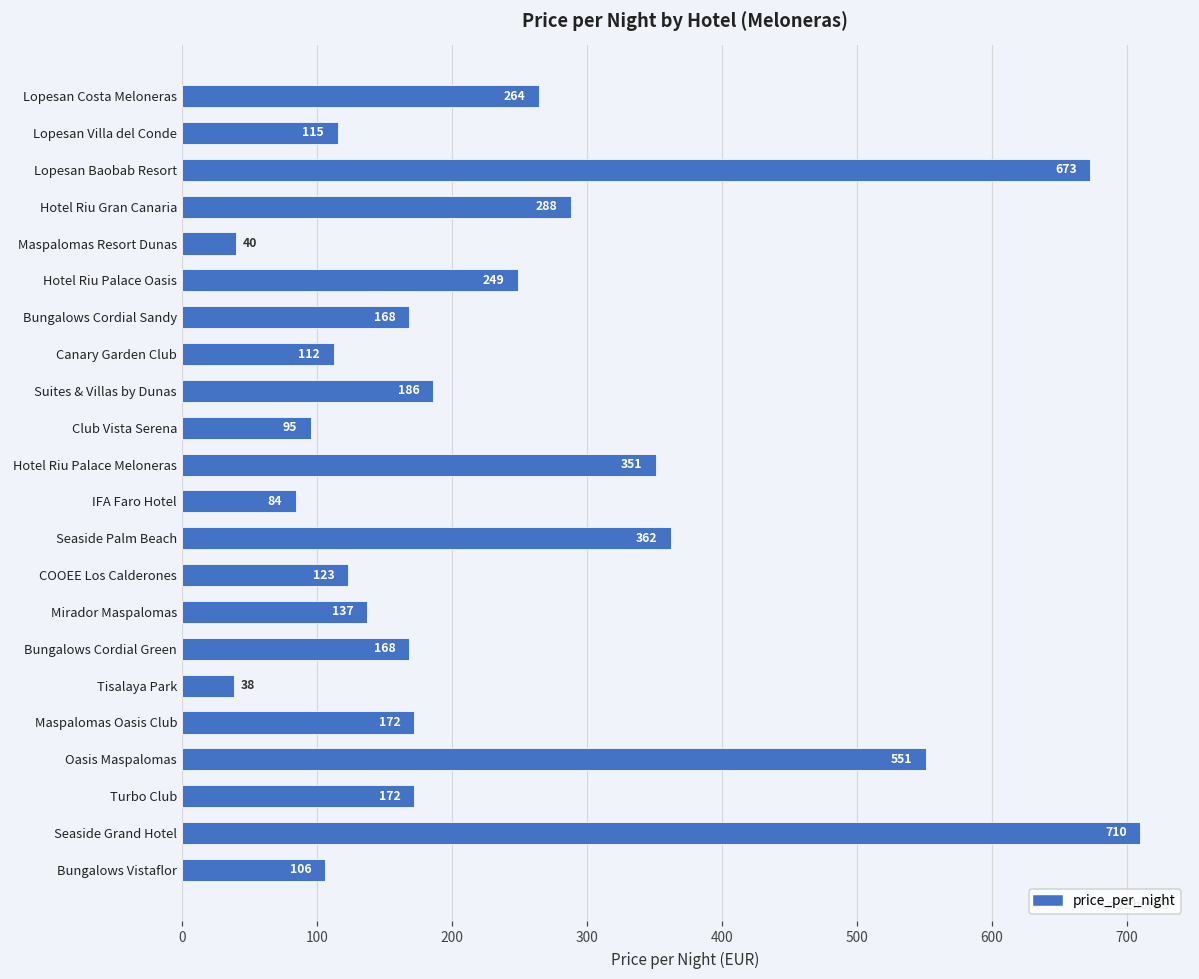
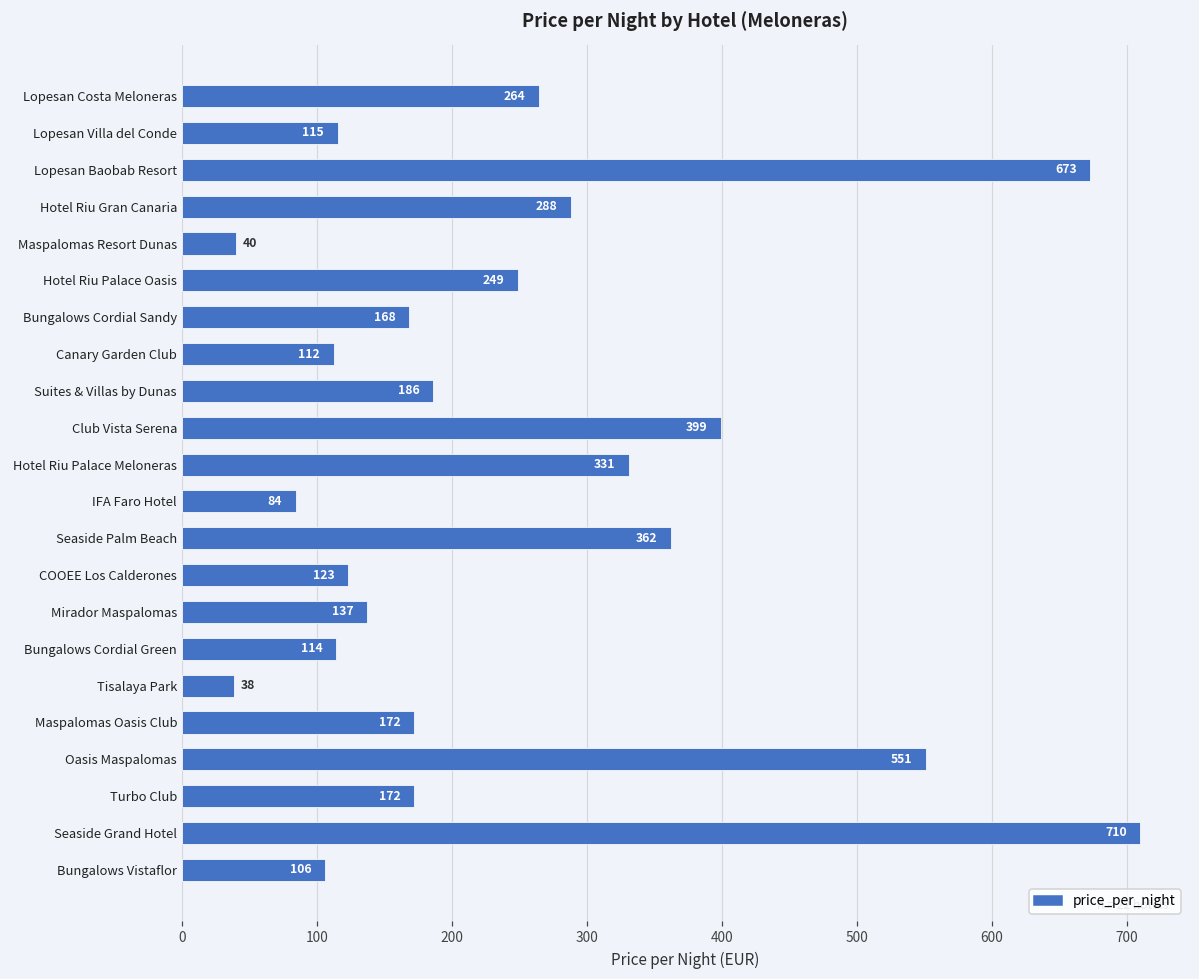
  {
    "Lopesan Costa Meloneras": 264,
    "Lopesan Villa del Conde": 115,
    "Lopesan Baobab Resort": 673,
    "Hotel Riu Gran Canaria": 288,
    "Maspalomas Resort Dunas": 40,
    "Hotel Riu Palace Oasis": 249,
    "Bungalows Cordial Sandy": 168,
    "Canary Garden Club": 112,
    "Suites & Villas by Dunas": 186,
-   "Club Vista Serena": 95,
-   "Hotel Riu Palace Meloneras": 351,
+   "Club Vista Serena": 399,
+   "Hotel Riu Palace Meloneras": 331,
    "IFA Faro Hotel": 84,
    "Seaside Palm Beach": 362,
    "COOEE Los Calderones": 123,
    "Mirador Maspalomas": 137,
-   "Bungalows Cordial Green": 168,
+   "Bungalows Cordial Green": 114,
    "Tisalaya Park": 38,
    "Maspalomas Oasis Club": 172,
    "Oasis Maspalomas": 551,
    "Turbo Club": 172,
    "Seaside Grand Hotel": 710,
    "Bungalows Vistaflor": 106
  }
